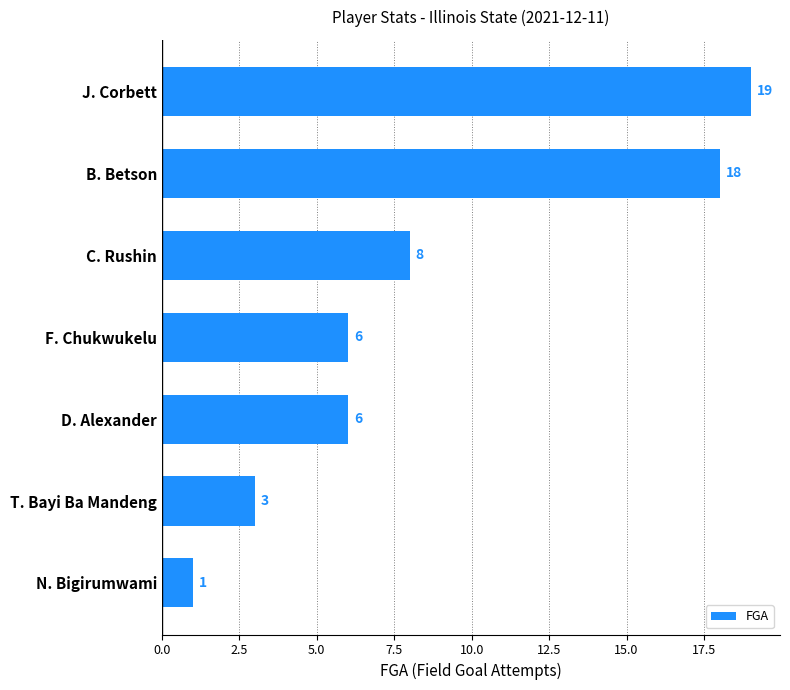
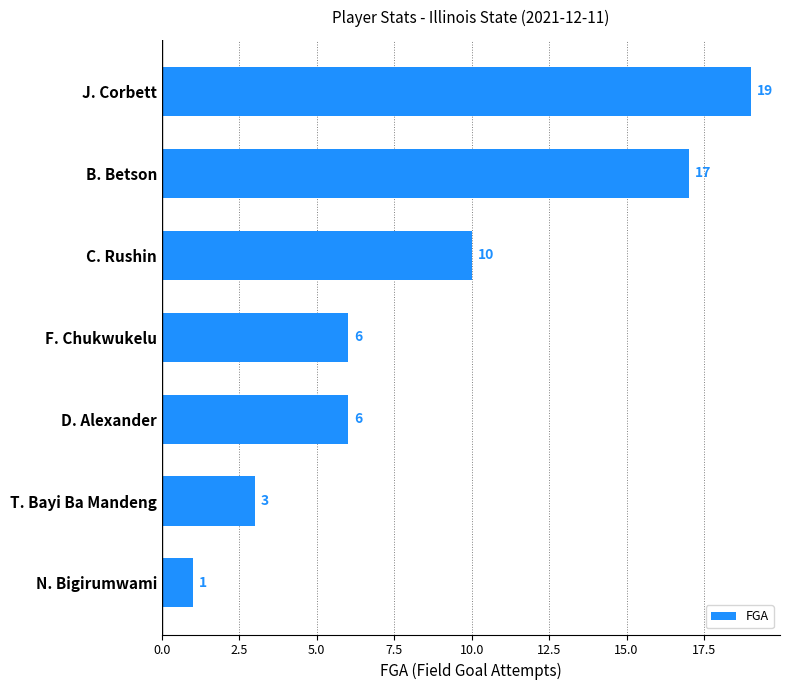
  {
    "J. Corbett": 19,
-   "B. Betson": 18,
-   "C. Rushin": 8,
+   "B. Betson": 17,
+   "C. Rushin": 10,
    "F. Chukwukelu": 6,
    "D. Alexander": 6,
    "T. Bayi Ba Mandeng": 3,
    "N. Bigirumwami": 1
  }
